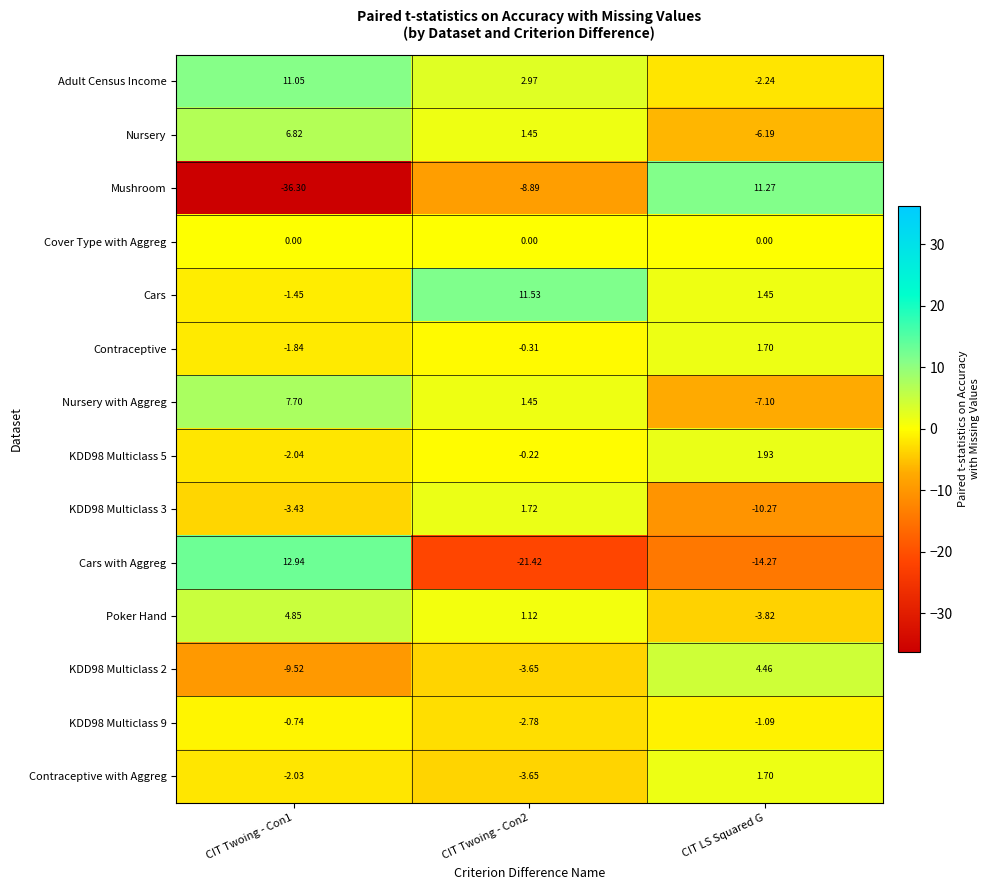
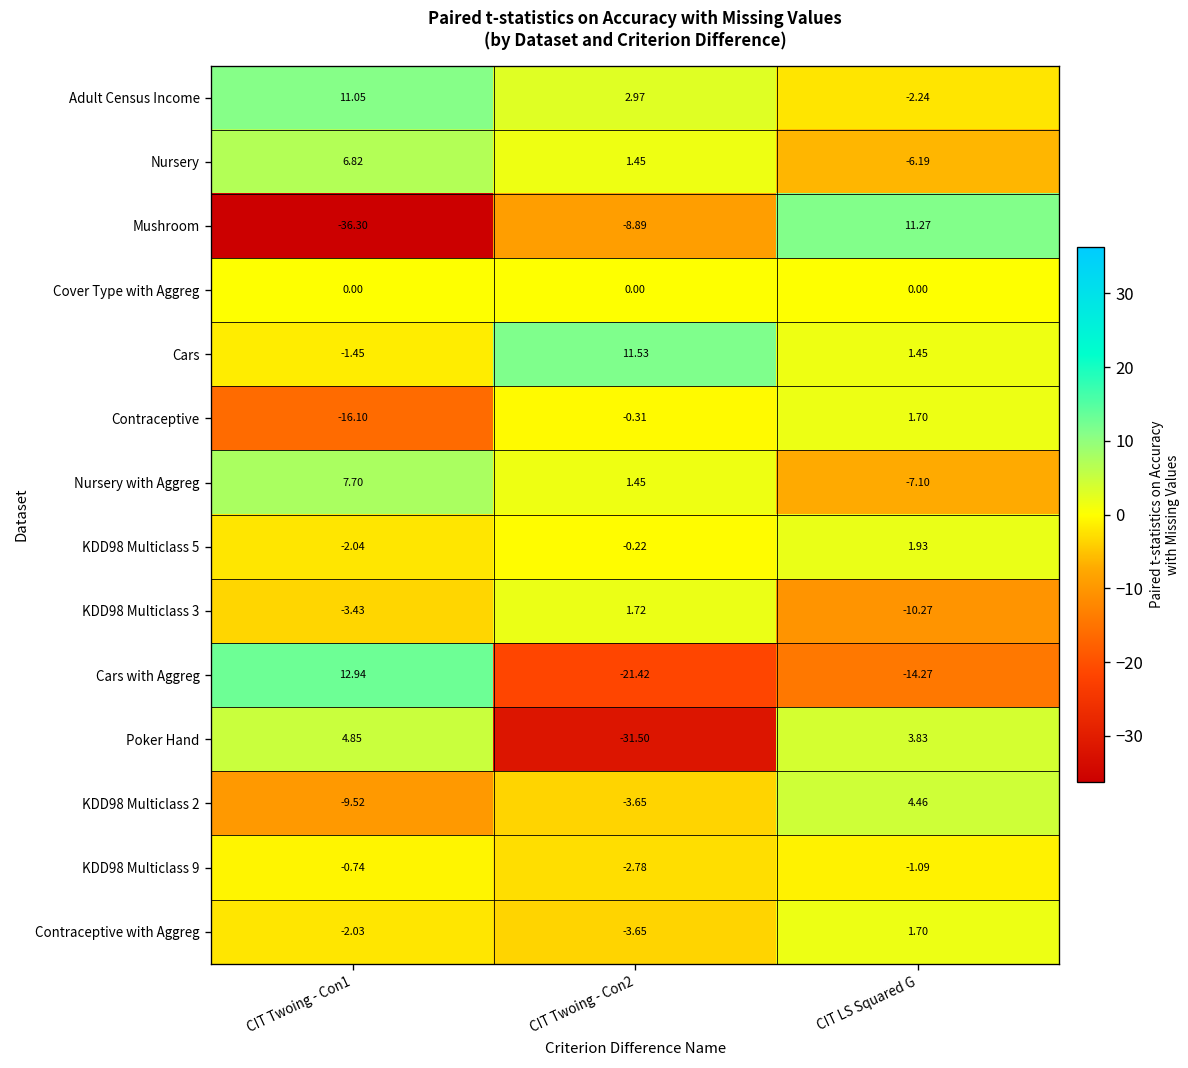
  {
    "Adult Census Income": {
      "CIT Twoing - Con1": 11.05,
      "CIT Twoing - Con2": 2.97,
      "CIT LS Squared G": -2.24
    },
    "Nursery": {
      "CIT Twoing - Con1": 6.82,
      "CIT Twoing - Con2": 1.45,
      "CIT LS Squared G": -6.19
    },
    "Mushroom": {
      "CIT Twoing - Con1": -36.30,
      "CIT Twoing - Con2": -8.89,
      "CIT LS Squared G": 11.27
    },
    "Cover Type with Aggreg": {
      "CIT Twoing - Con1": 0.00,
      "CIT Twoing - Con2": 0.00,
      "CIT LS Squared G": 0.00
    },
    "Cars": {
      "CIT Twoing - Con1": -1.45,
      "CIT Twoing - Con2": 11.53,
      "CIT LS Squared G": 1.45
    },
    "Contraceptive": {
-     "CIT Twoing - Con1": -1.84,
+     "CIT Twoing - Con1": -16.10,
      "CIT Twoing - Con2": -0.31,
      "CIT LS Squared G": 1.70
    },
    "Nursery with Aggreg": {
      "CIT Twoing - Con1": 7.70,
      "CIT Twoing - Con2": 1.45,
      "CIT LS Squared G": -7.10
    },
    "KDD98 Multiclass 5": {
      "CIT Twoing - Con1": -2.04,
      "CIT Twoing - Con2": -0.22,
      "CIT LS Squared G": 1.93
    },
    "KDD98 Multiclass 3": {
      "CIT Twoing - Con1": -3.43,
      "CIT Twoing - Con2": 1.72,
      "CIT LS Squared G": -10.27
    },
    "Cars with Aggreg": {
      "CIT Twoing - Con1": 12.94,
      "CIT Twoing - Con2": -21.42,
      "CIT LS Squared G": -14.27
    },
    "Poker Hand": {
      "CIT Twoing - Con1": 4.85,
-     "CIT Twoing - Con2": 1.12,
-     "CIT LS Squared G": -3.82
+     "CIT Twoing - Con2": -31.50,
+     "CIT LS Squared G": 3.83
    },
    "KDD98 Multiclass 2": {
      "CIT Twoing - Con1": -9.52,
      "CIT Twoing - Con2": -3.65,
      "CIT LS Squared G": 4.46
    },
    "KDD98 Multiclass 9": {
      "CIT Twoing - Con1": -0.74,
      "CIT Twoing - Con2": -2.78,
      "CIT LS Squared G": -1.09
    },
    "Contraceptive with Aggreg": {
      "CIT Twoing - Con1": -2.03,
      "CIT Twoing - Con2": -3.65,
      "CIT LS Squared G": 1.70
    }
  }
